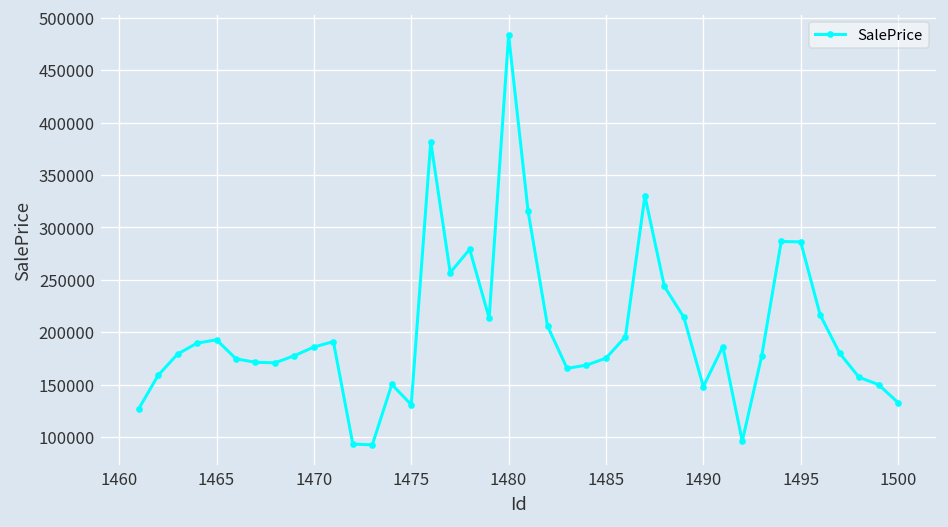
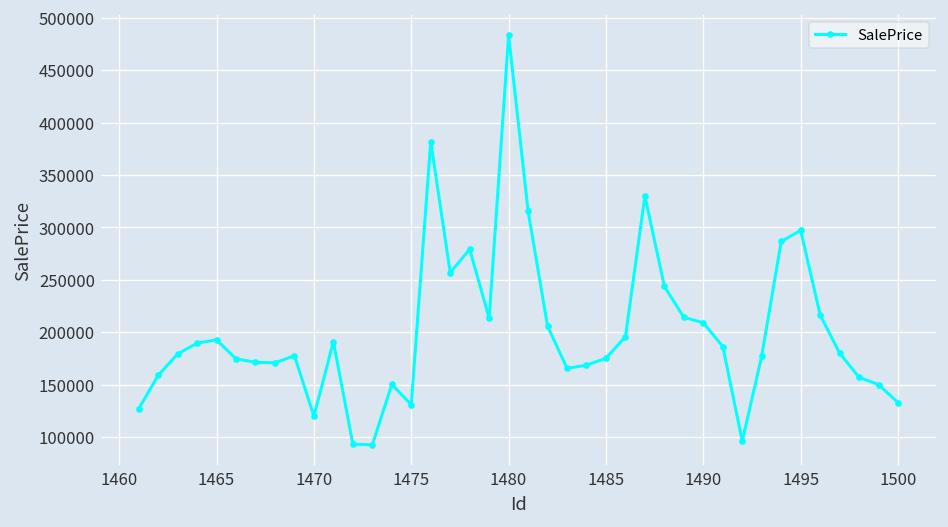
  {
    "1465": 190000,
-   "1470": 190000,
+   "1470": 120000,
    "1475": 130000,
    "1480": 480000,
    "1485": 180000,
-   "1490": 150000,
-   "1495": 290000,
+   "1490": 210000,
+   "1495": 300000,
    "1500": 130000
  }
